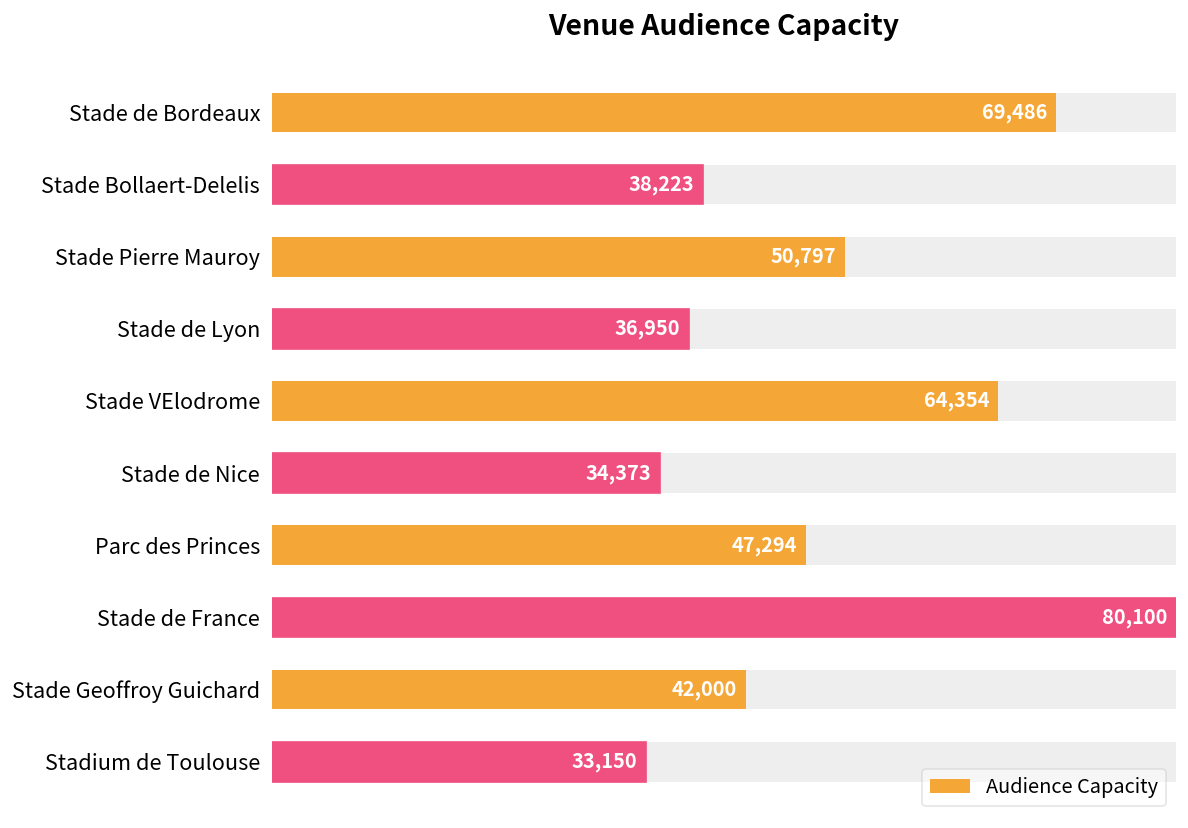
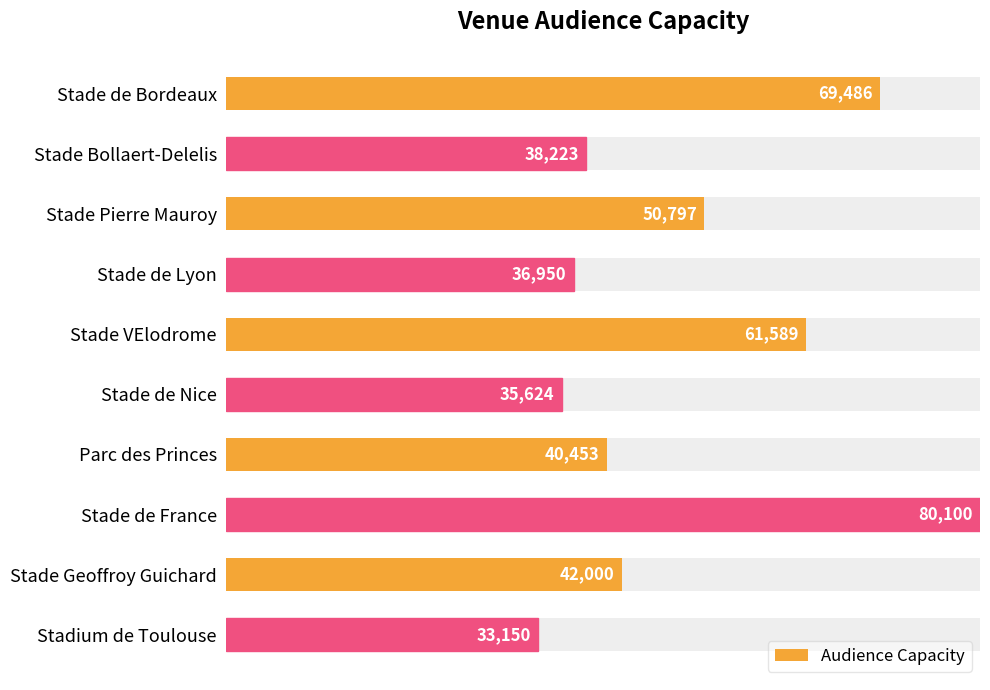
  {
    "Audience Capacity": {
-     "Stade VElodrome": "64,354",
-     "Stade de Nice": "34,373",
-     "Parc des Princes": "47,294"
+     "Stade VElodrome": "61,589",
+     "Stade de Nice": "35,624",
+     "Parc des Princes": "40,453"
    }
  }
